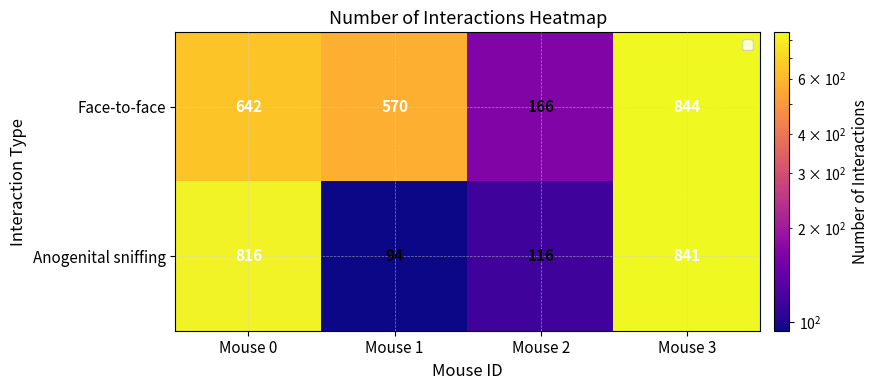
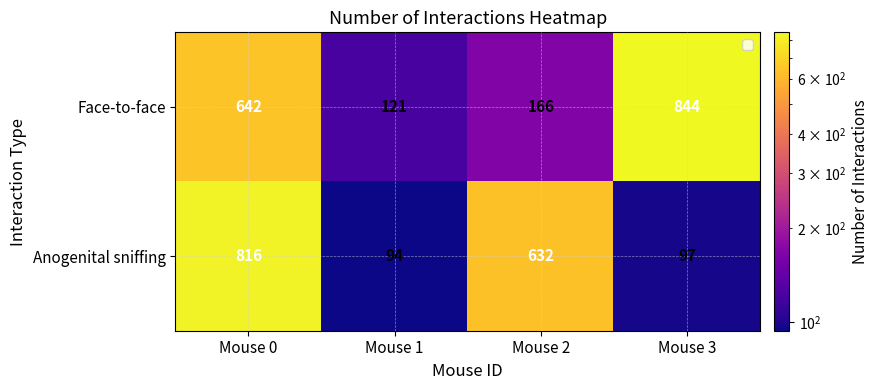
  {
    "Face-to-face": {
      "Mouse 0": 642,
-     "Mouse 1": 570,
+     "Mouse 1": 121,
      "Mouse 2": 166,
      "Mouse 3": 844
    },
    "Anogenital sniffing": {
      "Mouse 0": 816,
      "Mouse 1": 94,
-     "Mouse 2": 116,
-     "Mouse 3": 841
+     "Mouse 2": 632,
+     "Mouse 3": 97
    }
  }
